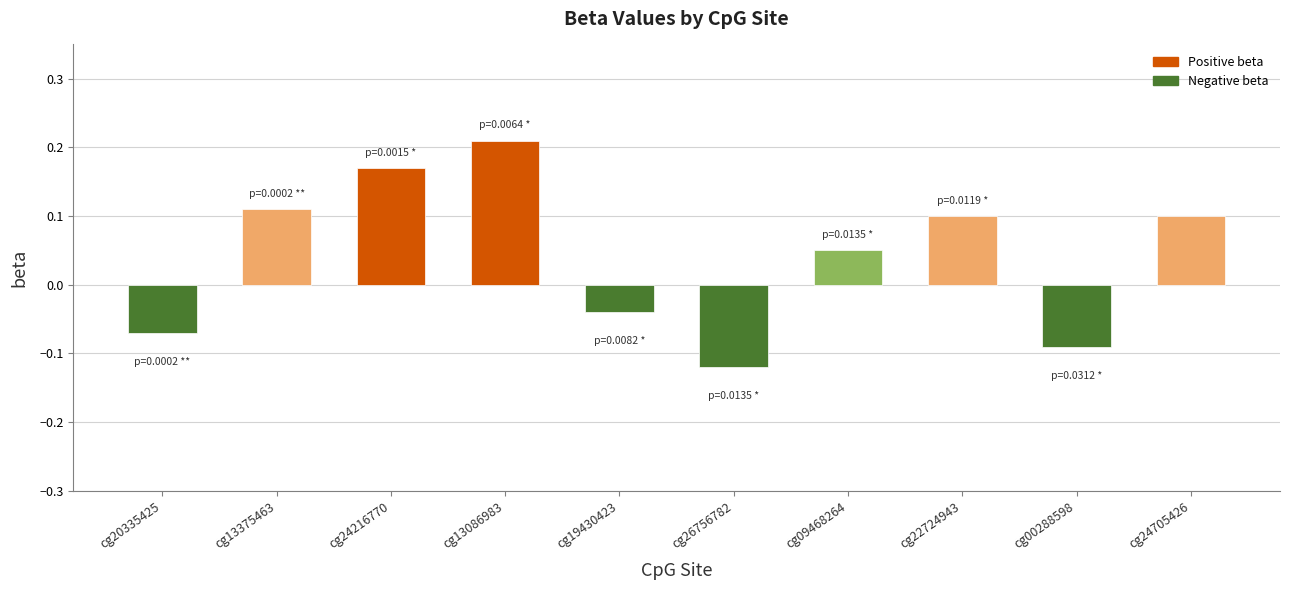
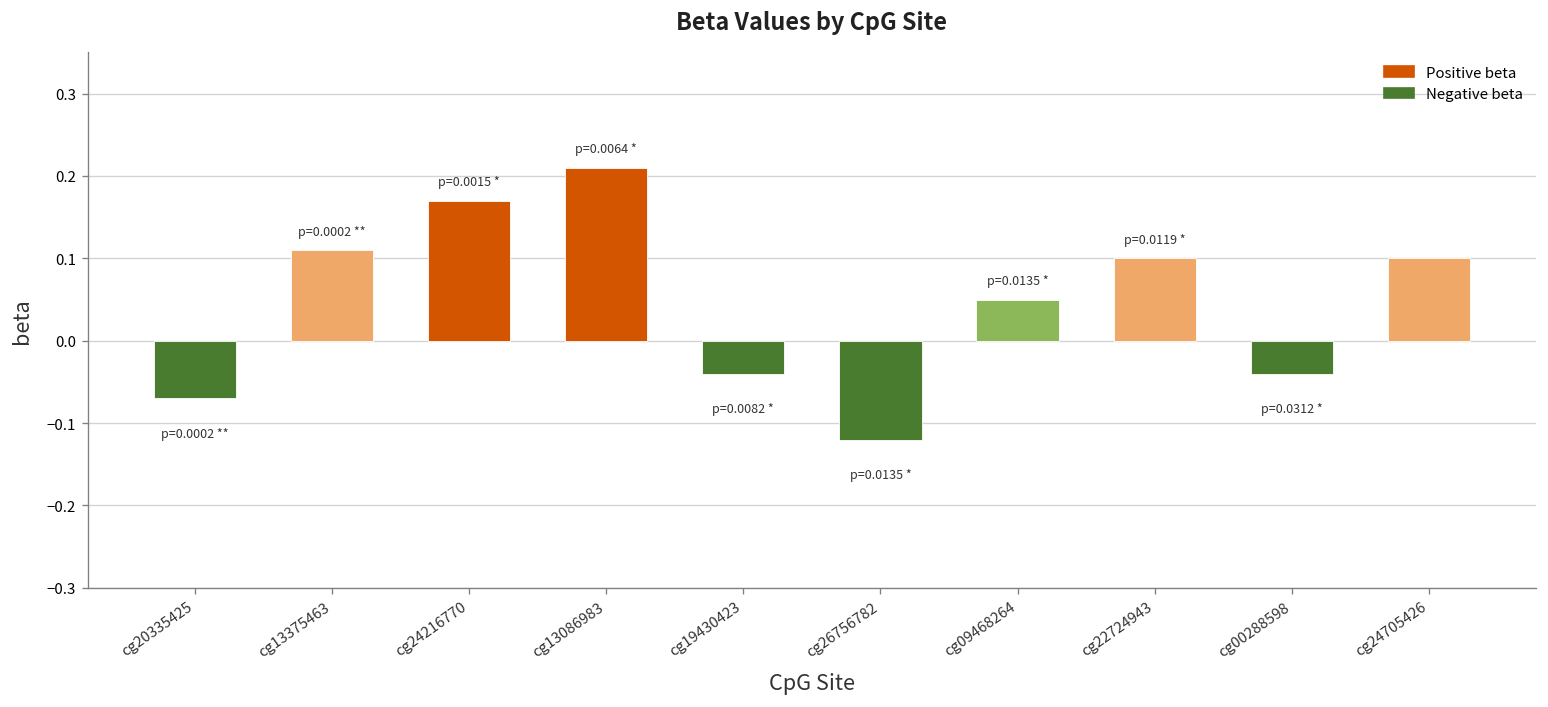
  {
-   "cg00288598": -0.09,
+   "cg00288598": -0.04,
    "cg24705426": 0.10
  }
